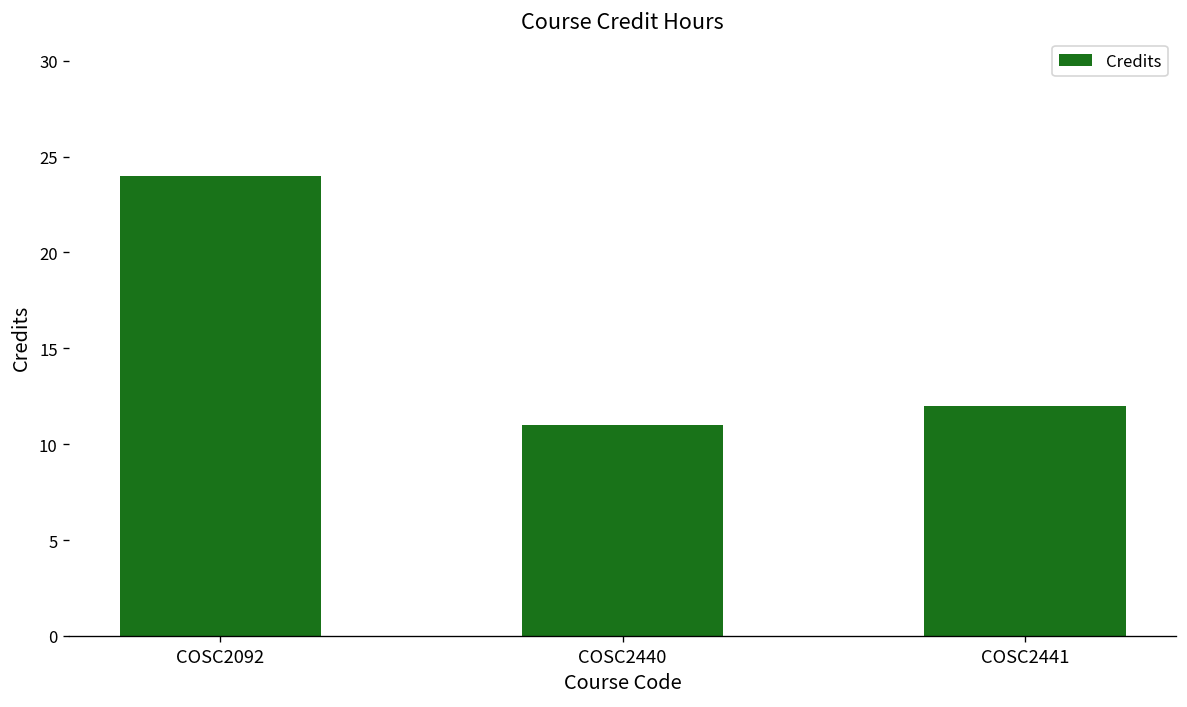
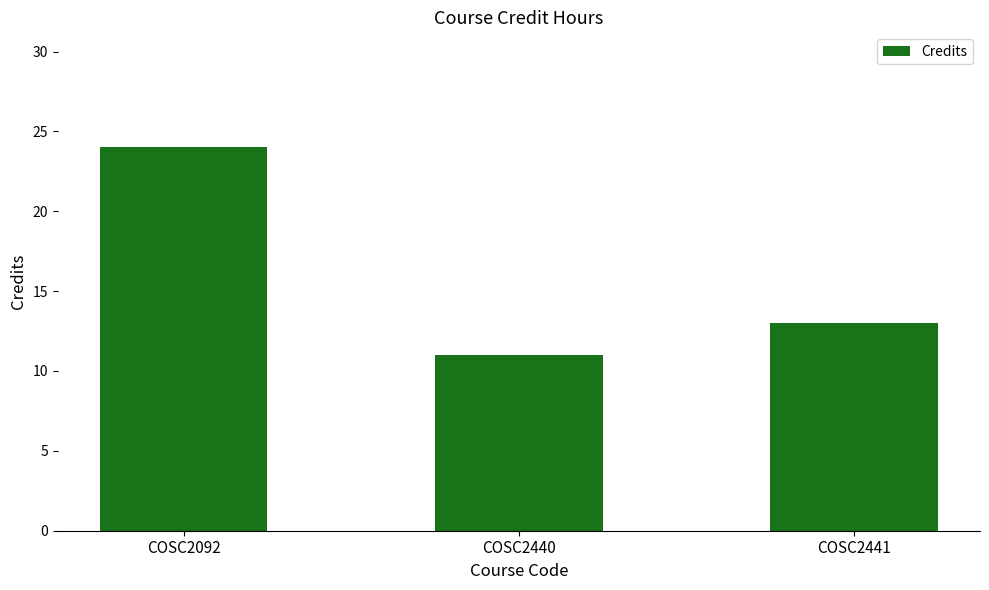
  {
    "COSC2092": 24,
    "COSC2440": 11,
-   "COSC2441": 12
+   "COSC2441": 13
  }
